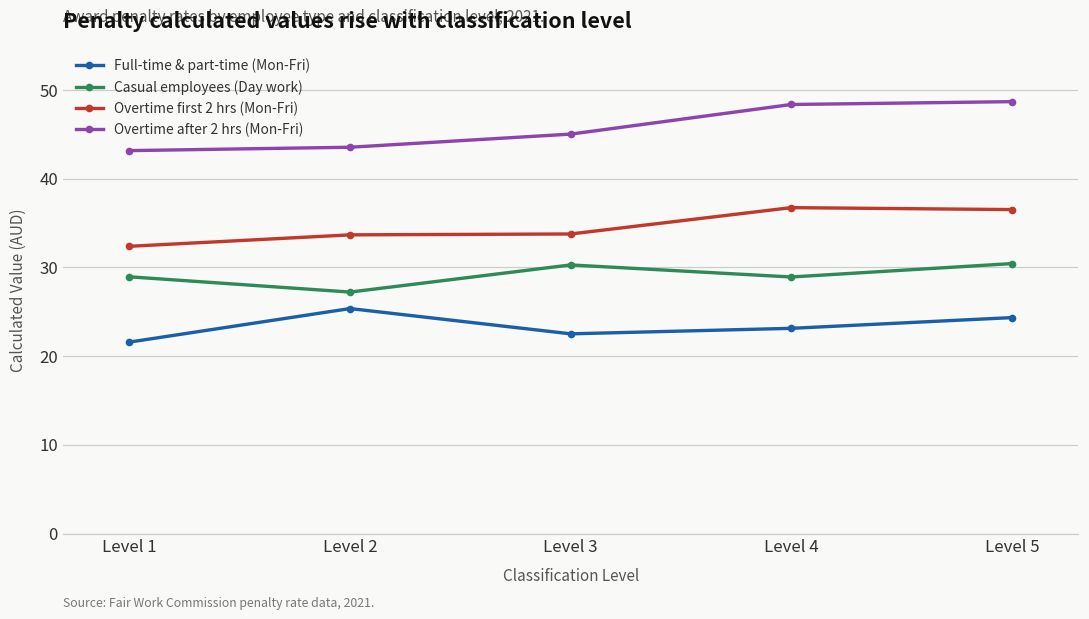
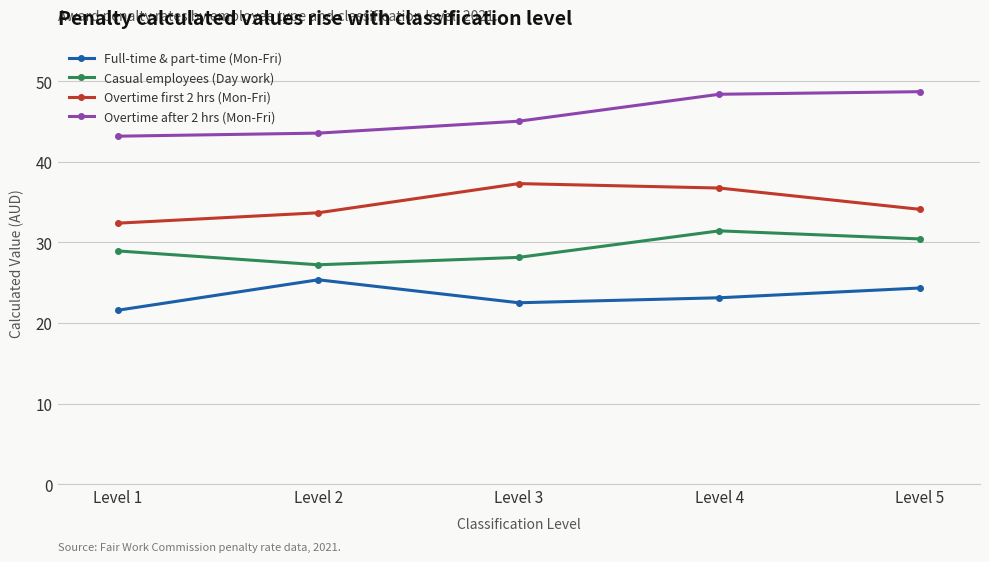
  {
    "Full-time & part-time (Mon-Fri)": {
      "Level 1": 22,
      "Level 2": 25,
      "Level 3": 23,
      "Level 4": 23,
      "Level 5": 24
    },
    "Casual employees (Day work)": {
      "Level 1": 29,
      "Level 2": 27,
-     "Level 3": 30,
-     "Level 4": 29,
+     "Level 3": 28,
+     "Level 4": 31,
      "Level 5": 30
    },
    "Overtime first 2 hrs (Mon-Fri)": {
      "Level 1": 32,
      "Level 2": 34,
-     "Level 3": 34,
+     "Level 3": 37,
      "Level 4": 37,
-     "Level 5": 37
+     "Level 5": 34
    },
    "Overtime after 2 hrs (Mon-Fri)": {
      "Level 1": 43,
      "Level 2": 44,
      "Level 3": 45,
      "Level 4": 48,
      "Level 5": 49
    }
  }
